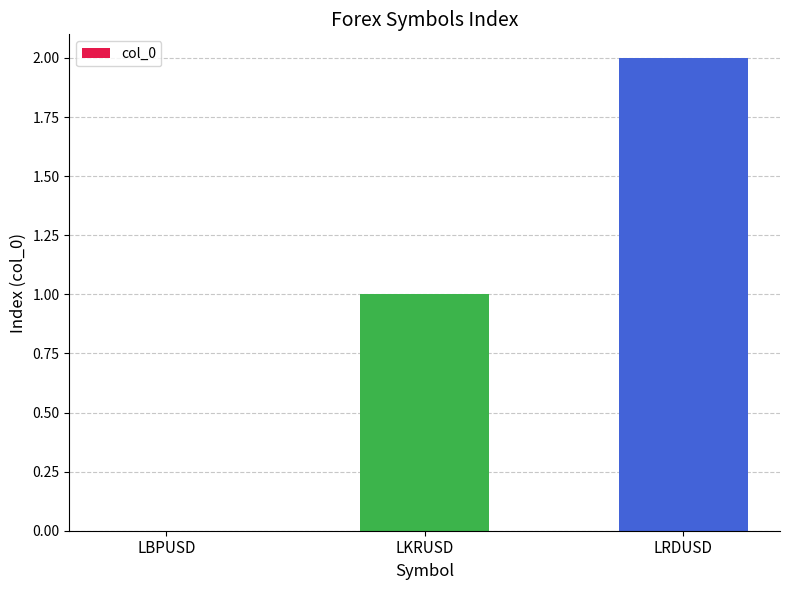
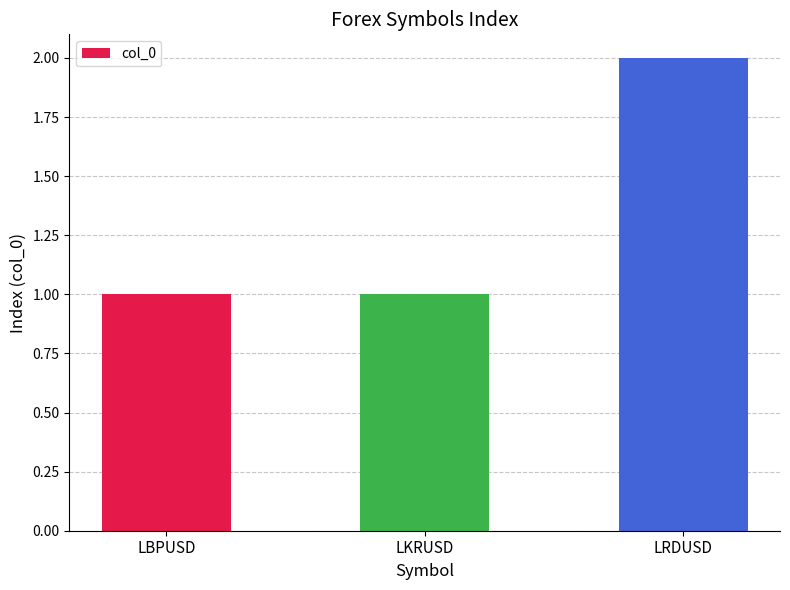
  {
-   "LBPUSD": 0,
+   "LBPUSD": 1,
    "LKRUSD": 1,
    "LRDUSD": 2
  }
